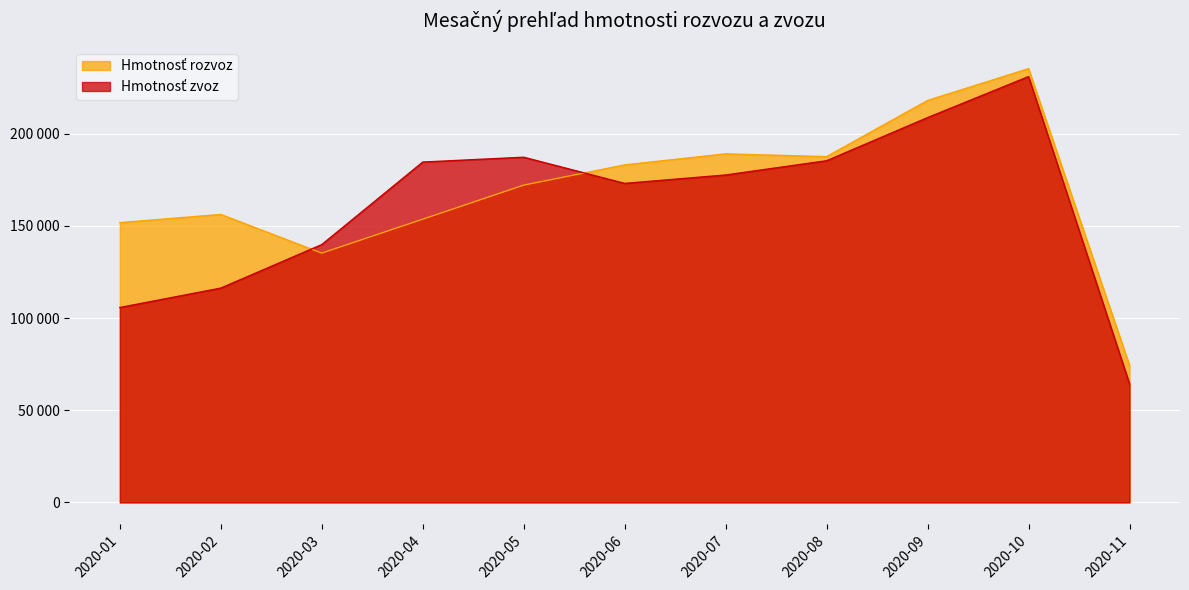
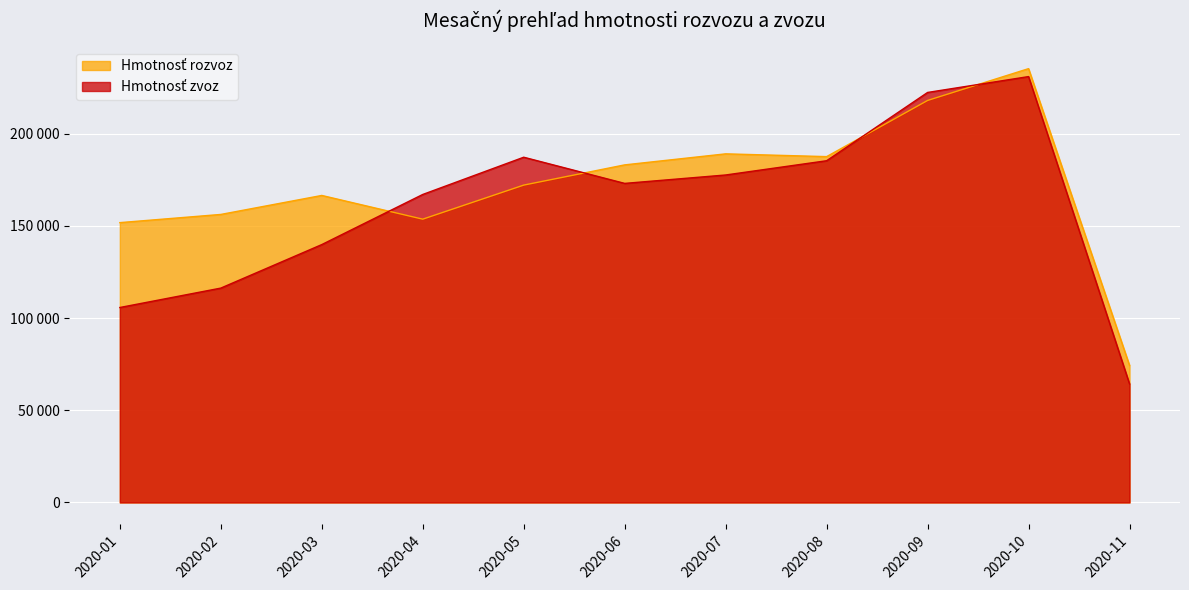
  {
    "Hmotnosť rozvoz": {
      "2020-01": 152000,
      "2020-02": 156000,
-     "2020-03": 135000,
+     "2020-03": 167000,
      "2020-04": 154000,
      "2020-05": 172000,
      "2020-06": 183000,
      "2020-07": 189000,
      "2020-08": 188000,
      "2020-09": 218000,
      "2020-10": 235000,
      "2020-11": 74000
    },
    "Hmotnosť zvoz": {
      "2020-01": 106000,
      "2020-02": 116000,
      "2020-03": 140000,
-     "2020-04": 185000,
+     "2020-04": 167000,
      "2020-05": 187000,
      "2020-06": 173000,
      "2020-07": 178000,
      "2020-08": 185000,
-     "2020-09": 209000,
+     "2020-09": 222000,
      "2020-10": 231000,
      "2020-11": 64000
    }
  }
